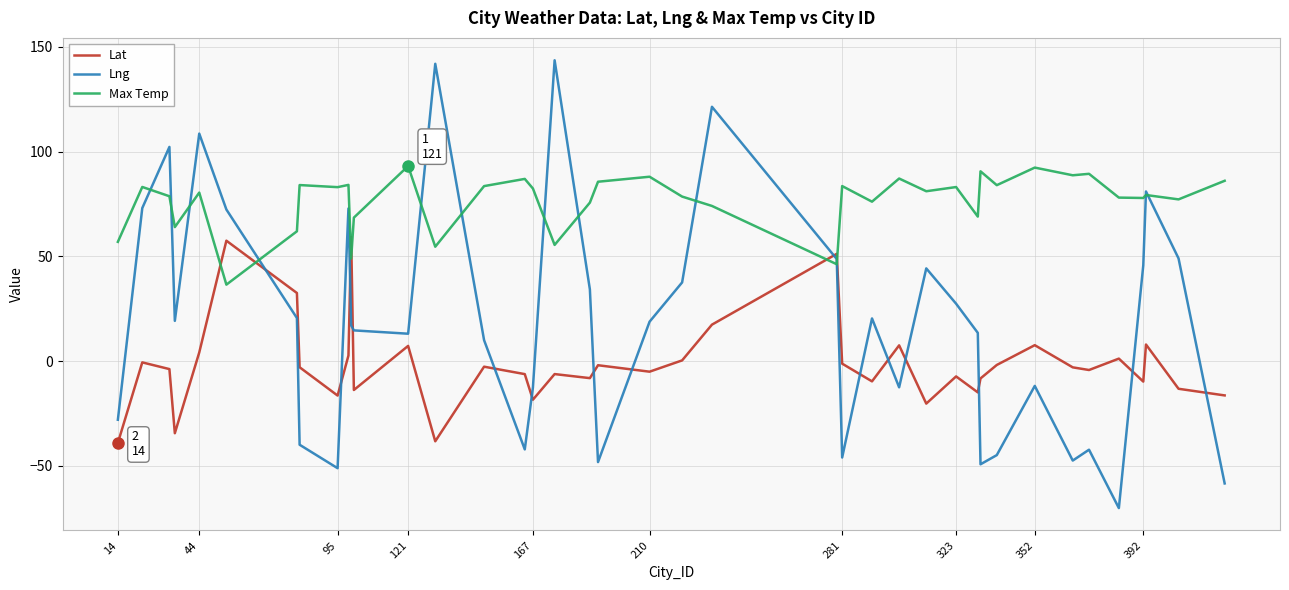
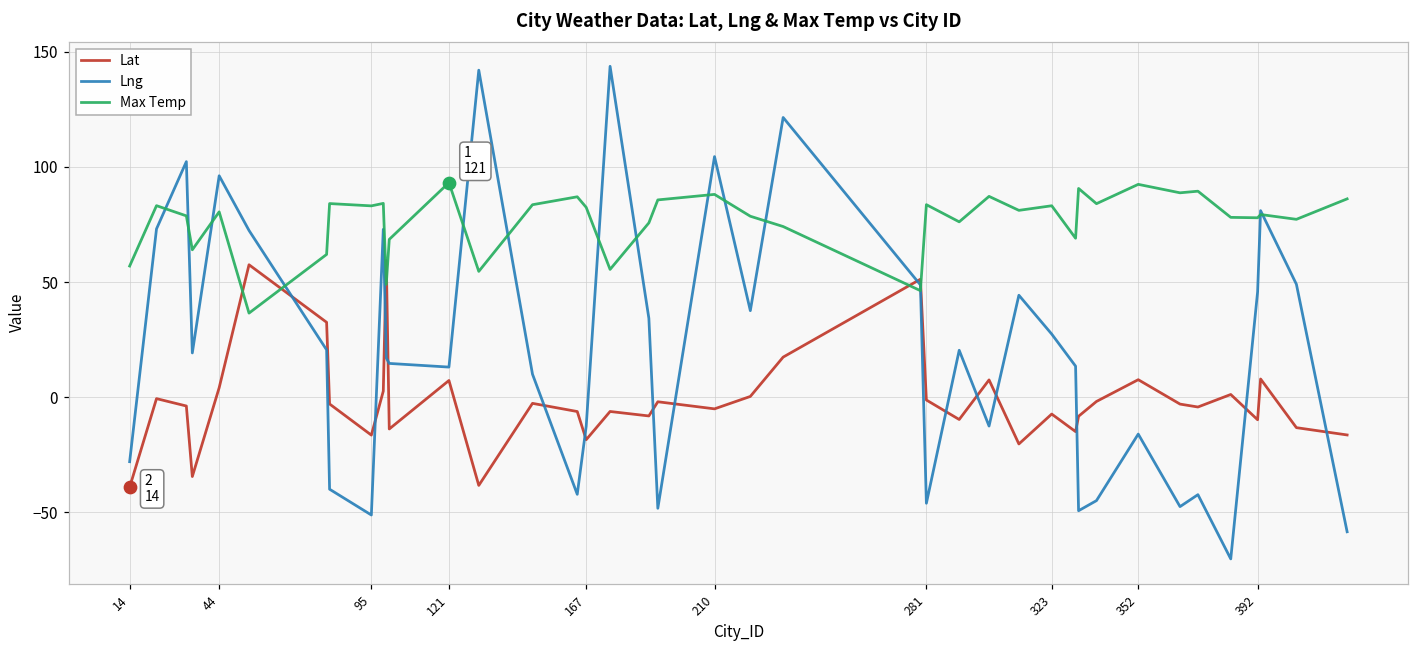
  {
    "Lng": {
      "14": -28,
-     "44": 109,
+     "44": 96,
      "95": -51,
      "121": 13,
      "167": -13,
-     "210": 19,
+     "210": 104,
      "281": -46,
      "323": 27,
-     "352": -12,
+     "352": -16,
      "392": 46
    }
  }
